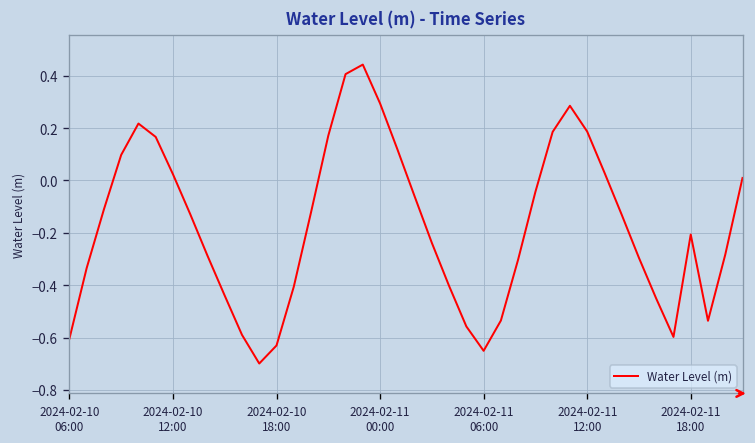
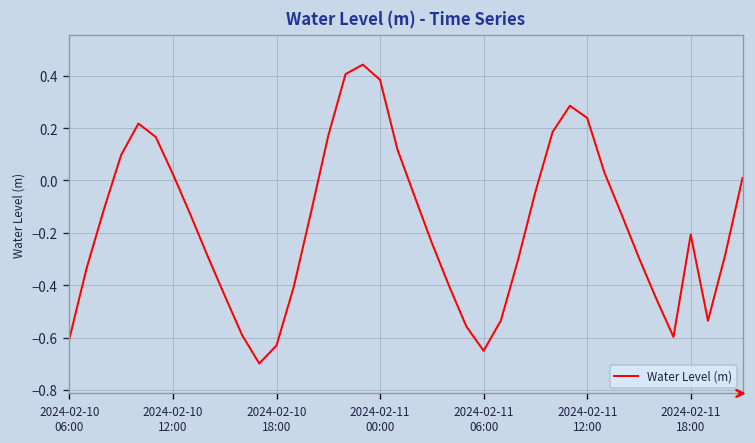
  {
    "2024-02-10 06:00": -0.60,
    "2024-02-10 12:00": 0.02,
    "2024-02-10 18:00": -0.63,
-   "2024-02-11 00:00": 0.29,
+   "2024-02-11 00:00": 0.38,
    "2024-02-11 06:00": -0.65,
-   "2024-02-11 12:00": 0.19,
+   "2024-02-11 12:00": 0.24,
    "2024-02-11 18:00": -0.21
  }
